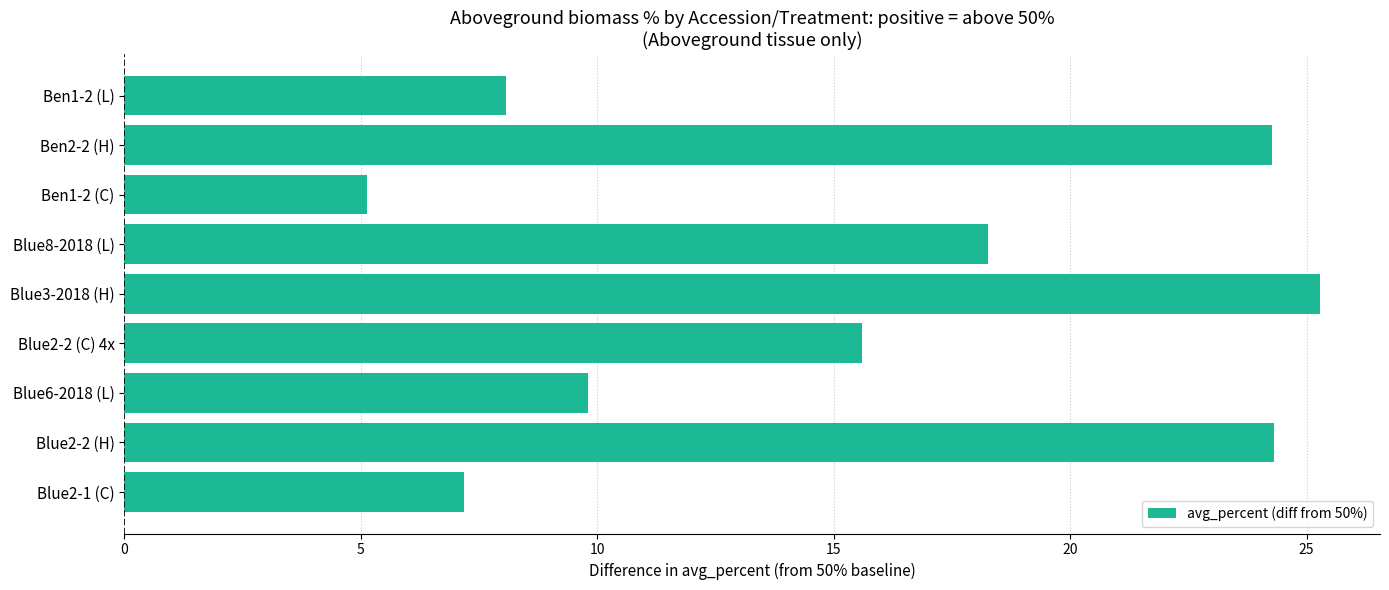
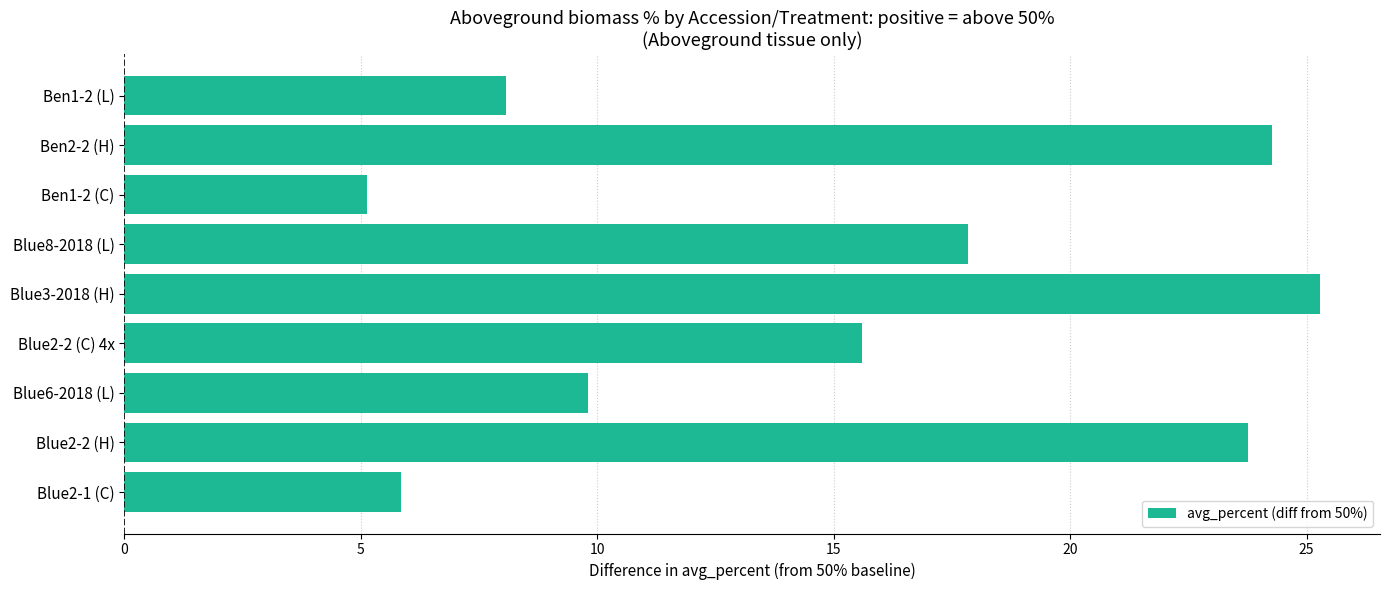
  {
    "Ben1-2 (L)": 8.1,
    "Ben2-2 (H)": 24.3,
    "Ben1-2 (C)": 5.1,
-   "Blue8-2018 (L)": 18.3,
+   "Blue8-2018 (L)": 17.8,
    "Blue3-2018 (H)": 25.3,
    "Blue2-2 (C) 4x": 15.6,
    "Blue6-2018 (L)": 9.8,
-   "Blue2-2 (H)": 24.3,
-   "Blue2-1 (C)": 7.2
+   "Blue2-2 (H)": 23.8,
+   "Blue2-1 (C)": 5.9
  }
